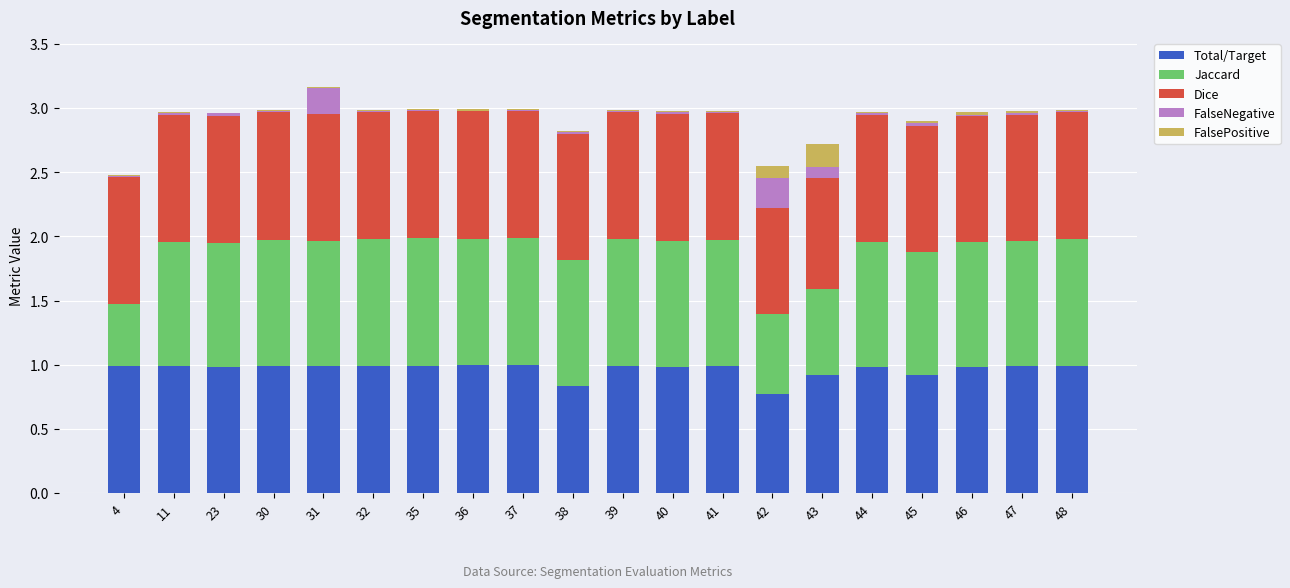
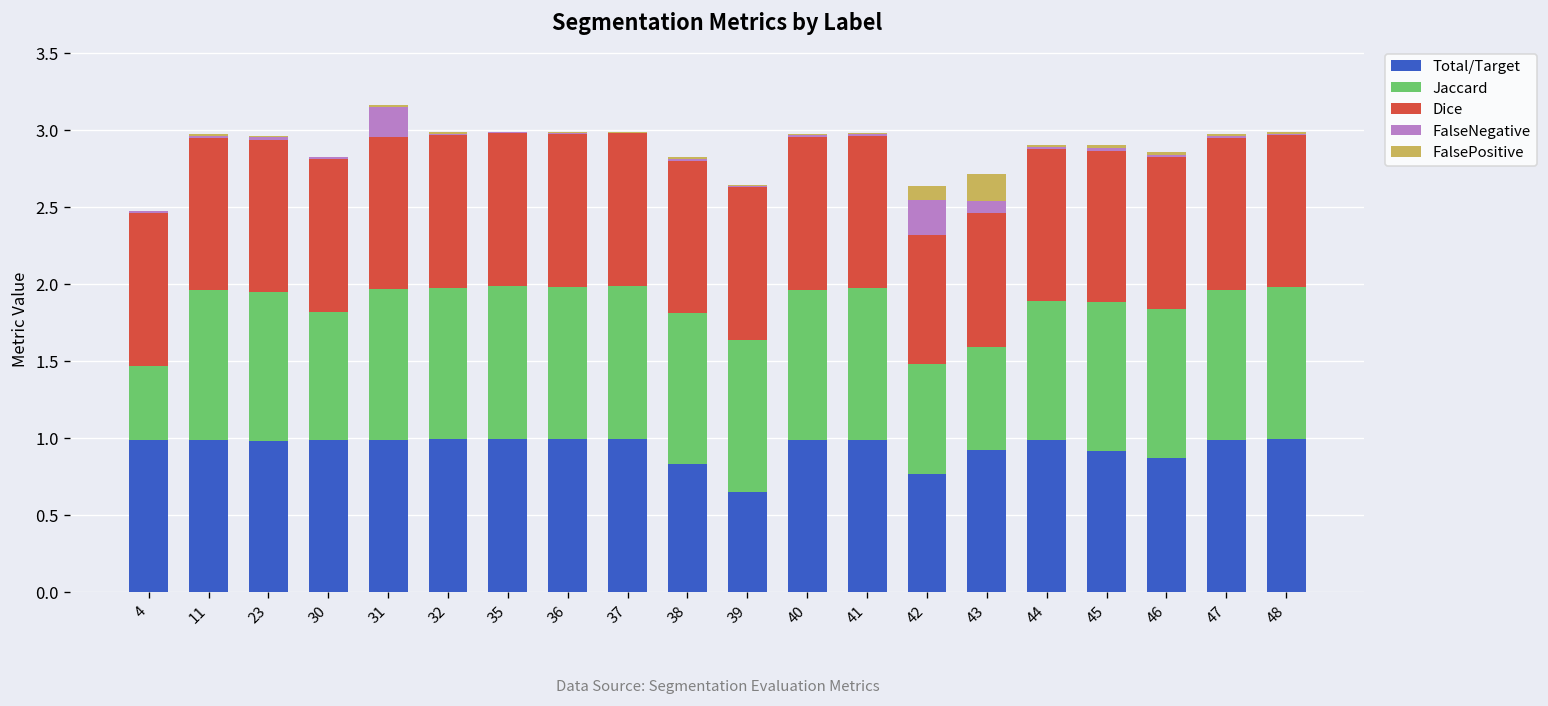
  {
    "Total/Target": {
      "4": 0.99,
      "11": 0.99,
      "23": 0.98,
      "30": 0.99,
      "31": 0.99,
      "32": 0.99,
      "35": 0.99,
      "36": 1.00,
      "37": 1.00,
      "38": 0.84,
-     "39": 0.99,
+     "39": 0.65,
      "40": 0.99,
      "41": 0.99,
      "42": 0.77,
      "43": 0.92,
      "44": 0.99,
      "45": 0.92,
-     "46": 0.99,
+     "46": 0.87,
      "47": 0.99,
      "48": 0.99
    },
    "Jaccard": {
      "4": 0.48,
      "11": 0.97,
      "23": 0.97,
-     "30": 0.99,
+     "30": 0.83,
      "31": 0.98,
      "32": 0.98,
      "35": 0.99,
      "36": 0.99,
      "37": 0.99,
      "38": 0.98,
      "39": 0.99,
      "40": 0.98,
      "41": 0.98,
-     "42": 0.62,
+     "42": 0.71,
      "43": 0.67,
-     "44": 0.97,
+     "44": 0.91,
      "45": 0.96,
      "46": 0.97,
      "47": 0.97,
      "48": 0.98
    },
    "Dice": {
      "4": 0.99,
      "11": 0.99,
      "23": 0.99,
      "30": 0.99,
      "31": 0.99,
      "32": 0.99,
      "35": 1.00,
      "36": 0.99,
      "37": 0.99,
      "38": 0.99,
      "39": 0.99,
      "40": 0.99,
      "41": 0.99,
      "42": 0.83,
      "43": 0.87,
      "44": 0.99,
      "45": 0.98,
      "46": 0.98,
      "47": 0.99,
      "48": 0.99
    },
    "FalseNegative": {
      "23": 0.02,
      "31": 0.20,
      "42": 0.23,
      "43": 0.08
    },
    "FalsePositive": {
      "42": 0.09,
      "43": 0.18,
      "46": 0.02
    }
  }
